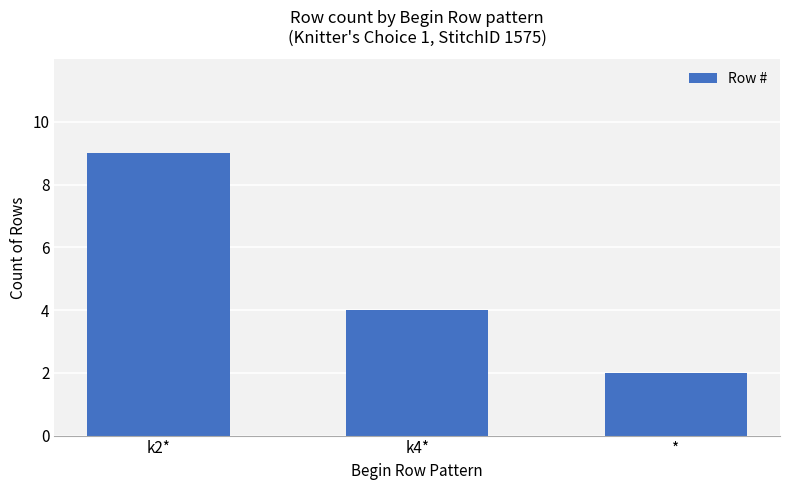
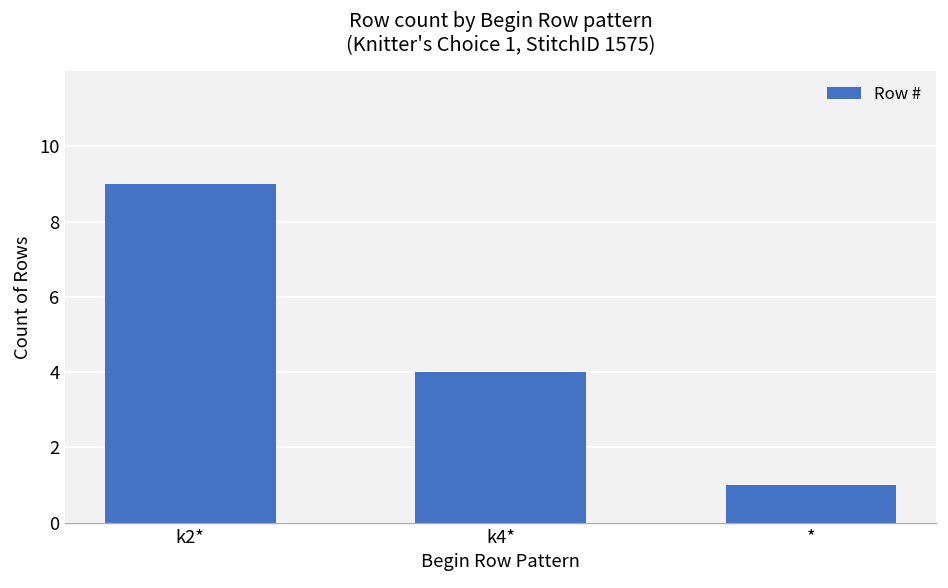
  {
    "k2*": 9,
    "k4*": 4,
-   "*": 2
+   "*": 1
  }
